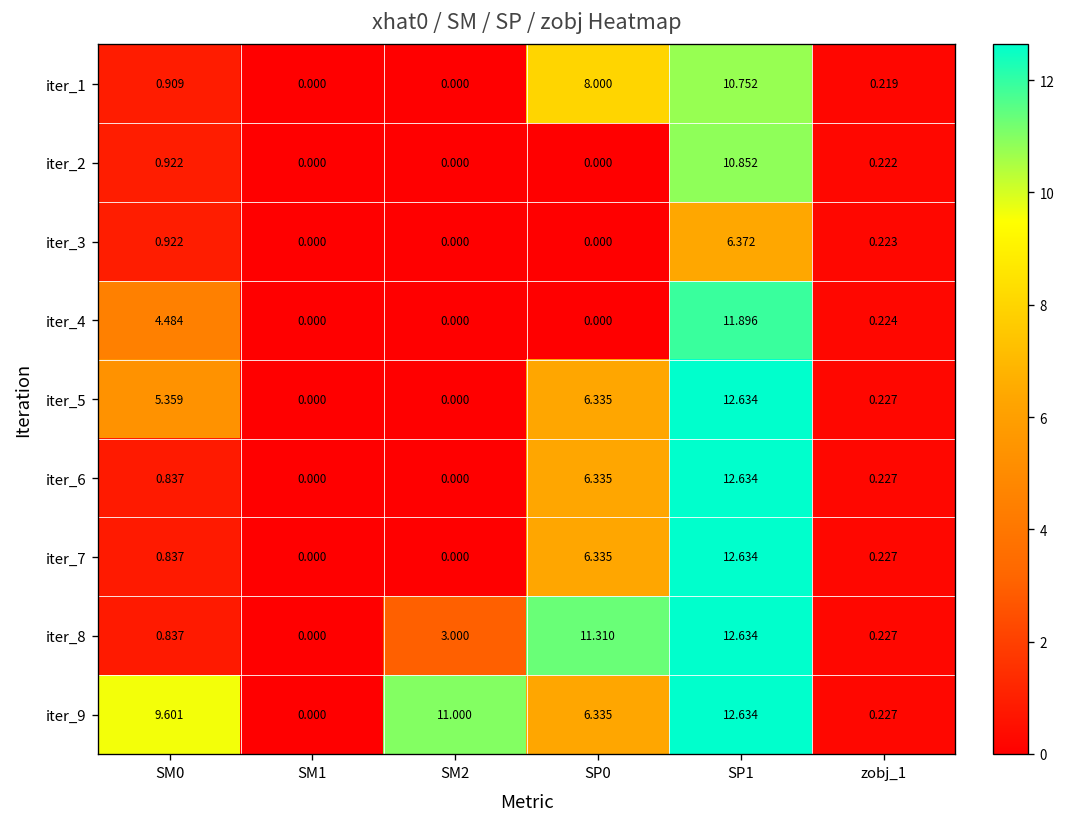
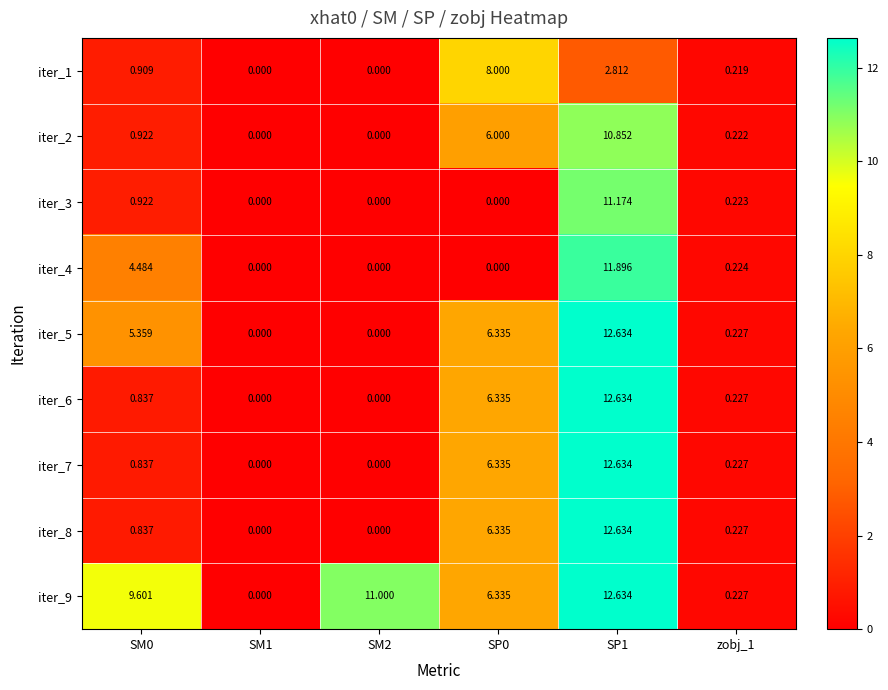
  {
    "iter_1": {
      "SM0": 0.909,
      "SM1": 0.000,
      "SM2": 0.000,
      "SP0": 8.000,
-     "SP1": 10.752,
+     "SP1": 2.812,
      "zobj_1": 0.219
    },
    "iter_2": {
      "SM0": 0.922,
      "SM1": 0.000,
      "SM2": 0.000,
-     "SP0": 0.000,
+     "SP0": 6.000,
      "SP1": 10.852,
      "zobj_1": 0.222
    },
    "iter_3": {
      "SM0": 0.922,
      "SM1": 0.000,
      "SM2": 0.000,
      "SP0": 0.000,
-     "SP1": 6.372,
+     "SP1": 11.174,
      "zobj_1": 0.223
    },
    "iter_4": {
      "SM0": 4.484,
      "SM1": 0.000,
      "SM2": 0.000,
      "SP0": 0.000,
      "SP1": 11.896,
      "zobj_1": 0.224
    },
    "iter_5": {
      "SM0": 5.359,
      "SM1": 0.000,
      "SM2": 0.000,
      "SP0": 6.335,
      "SP1": 12.634,
      "zobj_1": 0.227
    },
    "iter_6": {
      "SM0": 0.837,
      "SM1": 0.000,
      "SM2": 0.000,
      "SP0": 6.335,
      "SP1": 12.634,
      "zobj_1": 0.227
    },
    "iter_7": {
      "SM0": 0.837,
      "SM1": 0.000,
      "SM2": 0.000,
      "SP0": 6.335,
      "SP1": 12.634,
      "zobj_1": 0.227
    },
    "iter_8": {
      "SM0": 0.837,
      "SM1": 0.000,
-     "SM2": 3.000,
-     "SP0": 11.310,
+     "SM2": 0.000,
+     "SP0": 6.335,
      "SP1": 12.634,
      "zobj_1": 0.227
    },
    "iter_9": {
      "SM0": 9.601,
      "SM1": 0.000,
      "SM2": 11.000,
      "SP0": 6.335,
      "SP1": 12.634,
      "zobj_1": 0.227
    }
  }
